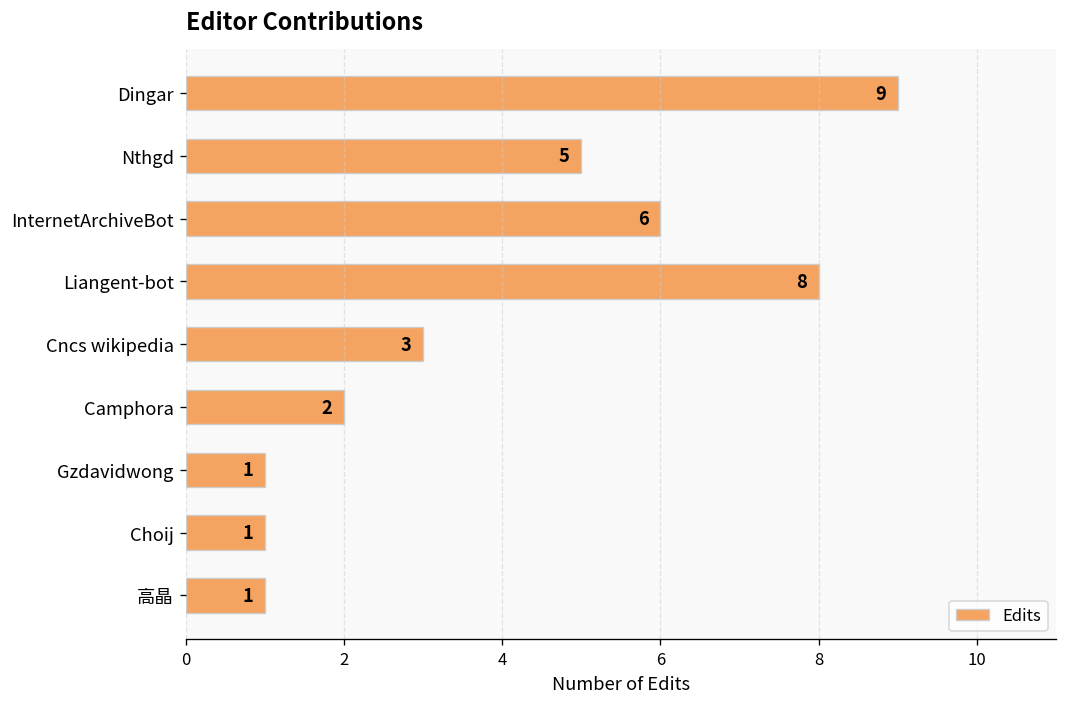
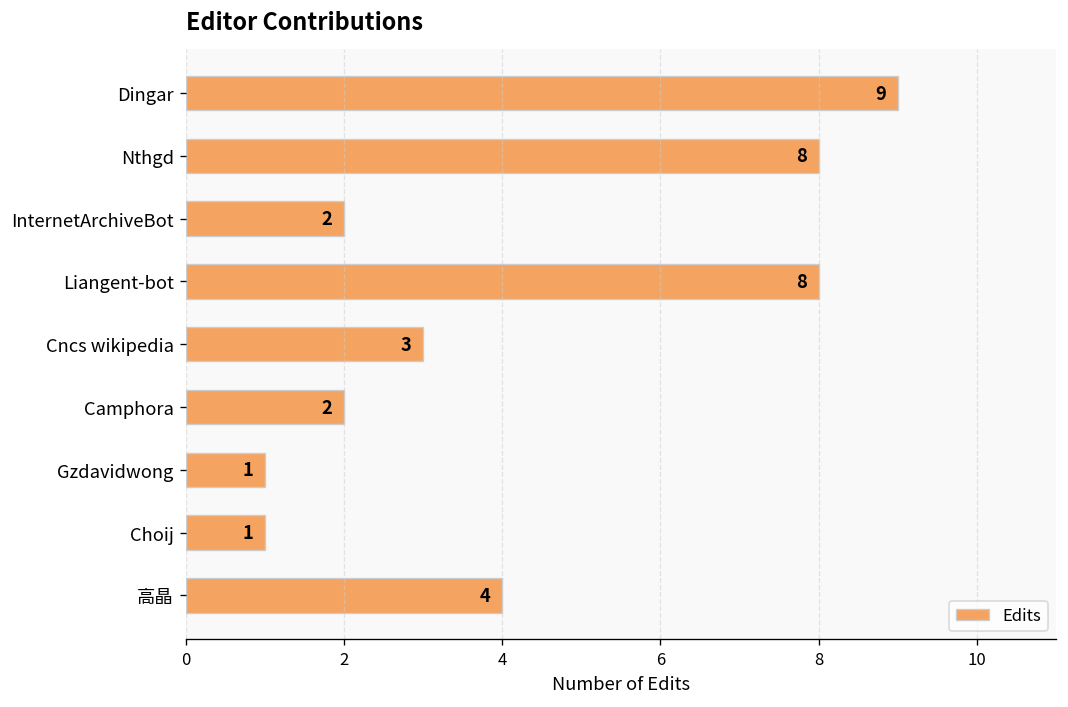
  {
    "Dingar": 9,
-   "Nthgd": 5,
-   "InternetArchiveBot": 6,
+   "Nthgd": 8,
+   "InternetArchiveBot": 2,
    "Liangent-bot": 8,
    "Cncs wikipedia": 3,
    "Camphora": 2,
    "Gzdavidwong": 1,
    "Choij": 1,
-   "高晶": 1
+   "高晶": 4
  }
